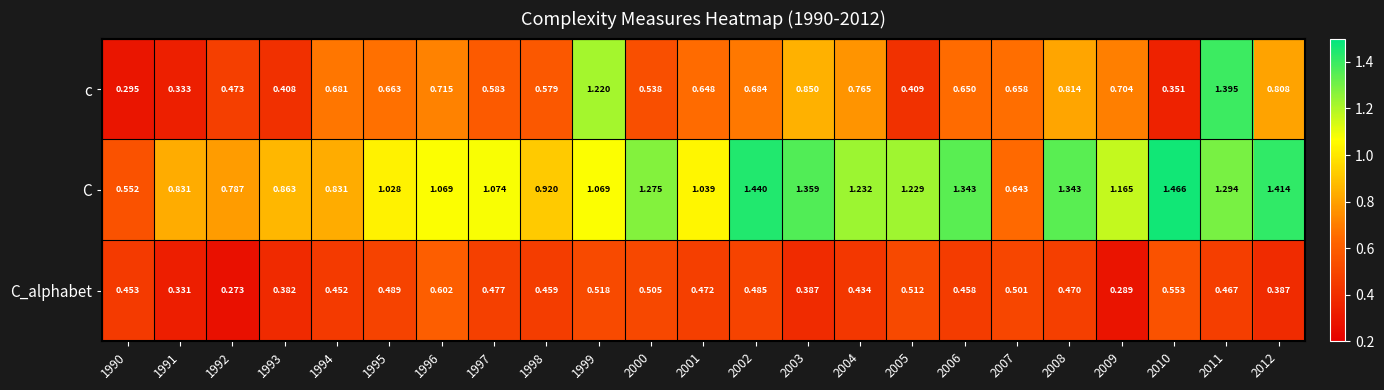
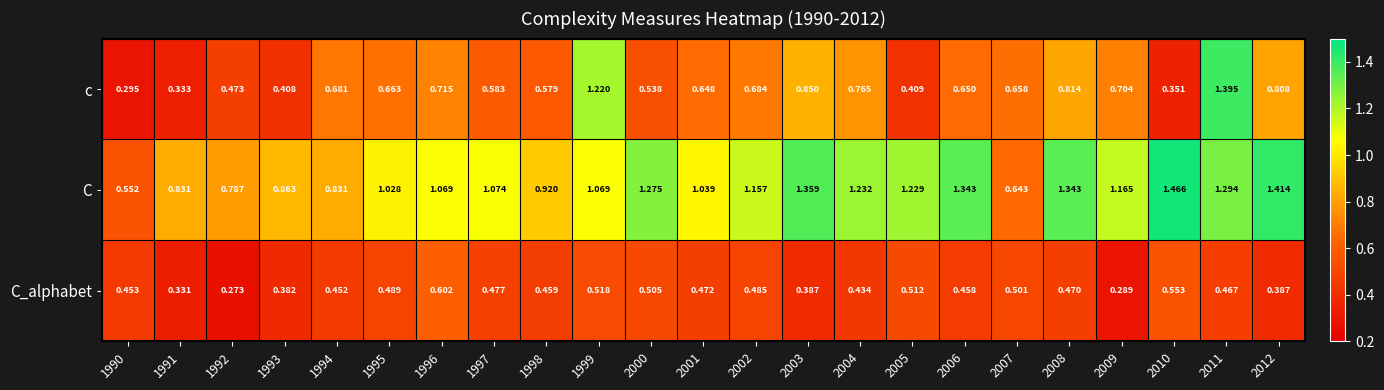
  {
    "c": {
      "1990": 0.295,
      "1991": 0.333,
      "1992": 0.473,
      "1993": 0.408,
      "1994": 0.681,
      "1995": 0.663,
      "1996": 0.715,
      "1997": 0.583,
      "1998": 0.579,
      "1999": 1.220,
      "2000": 0.538,
      "2001": 0.648,
      "2002": 0.684,
      "2003": 0.850,
      "2004": 0.765,
      "2005": 0.409,
      "2006": 0.650,
      "2007": 0.658,
      "2008": 0.814,
      "2009": 0.704,
      "2010": 0.351,
      "2011": 1.395,
      "2012": 0.808
    },
    "C": {
      "1990": 0.552,
      "1991": 0.831,
      "1992": 0.787,
      "1993": 0.863,
      "1994": 0.831,
      "1995": 1.028,
      "1996": 1.069,
      "1997": 1.074,
      "1998": 0.920,
      "1999": 1.069,
      "2000": 1.275,
      "2001": 1.039,
-     "2002": 1.440,
+     "2002": 1.157,
      "2003": 1.359,
      "2004": 1.232,
      "2005": 1.229,
      "2006": 1.343,
      "2007": 0.643,
      "2008": 1.343,
      "2009": 1.165,
      "2010": 1.466,
      "2011": 1.294,
      "2012": 1.414
    },
    "C_alphabet": {
      "1990": 0.453,
      "1991": 0.331,
      "1992": 0.273,
      "1993": 0.382,
      "1994": 0.452,
      "1995": 0.489,
      "1996": 0.602,
      "1997": 0.477,
      "1998": 0.459,
      "1999": 0.518,
      "2000": 0.505,
      "2001": 0.472,
      "2002": 0.485,
      "2003": 0.387,
      "2004": 0.434,
      "2005": 0.512,
      "2006": 0.458,
      "2007": 0.501,
      "2008": 0.470,
      "2009": 0.289,
      "2010": 0.553,
      "2011": 0.467,
      "2012": 0.387
    }
  }
